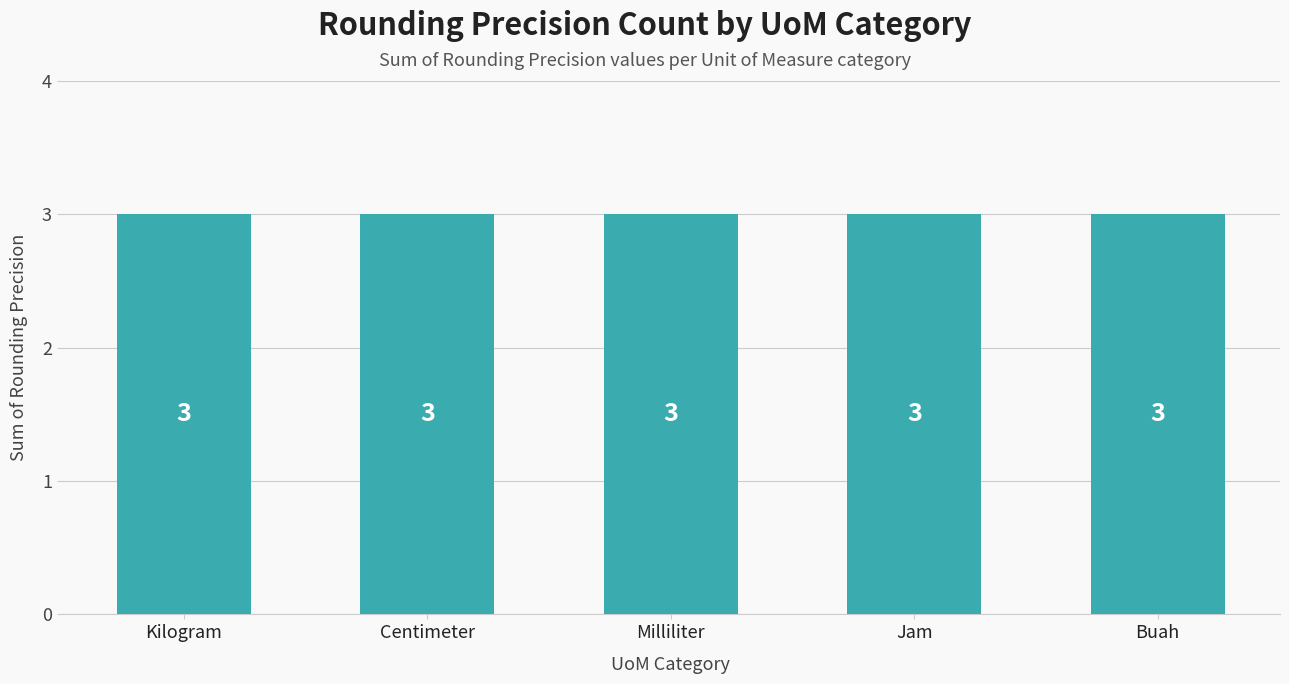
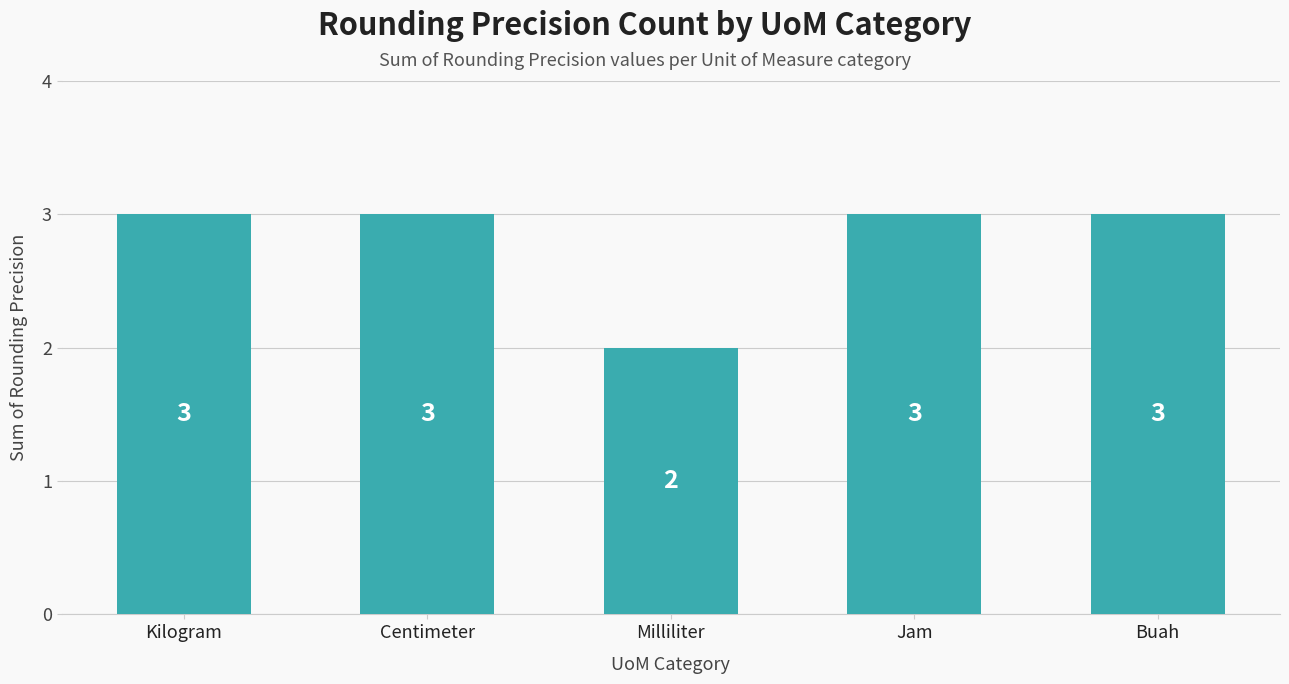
  {
    "Kilogram": 3,
    "Centimeter": 3,
-   "Milliliter": 3,
+   "Milliliter": 2,
    "Jam": 3,
    "Buah": 3
  }
